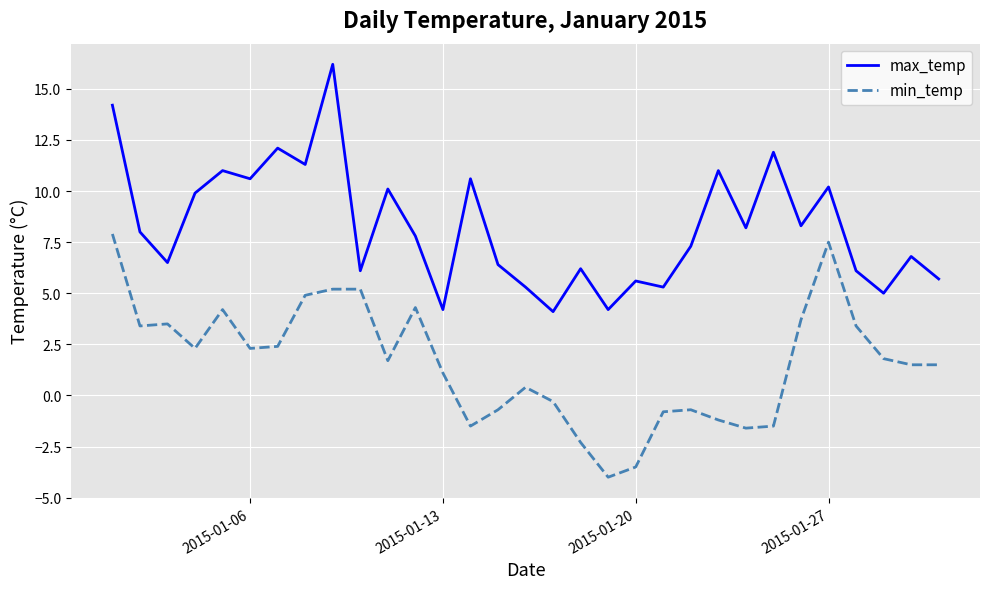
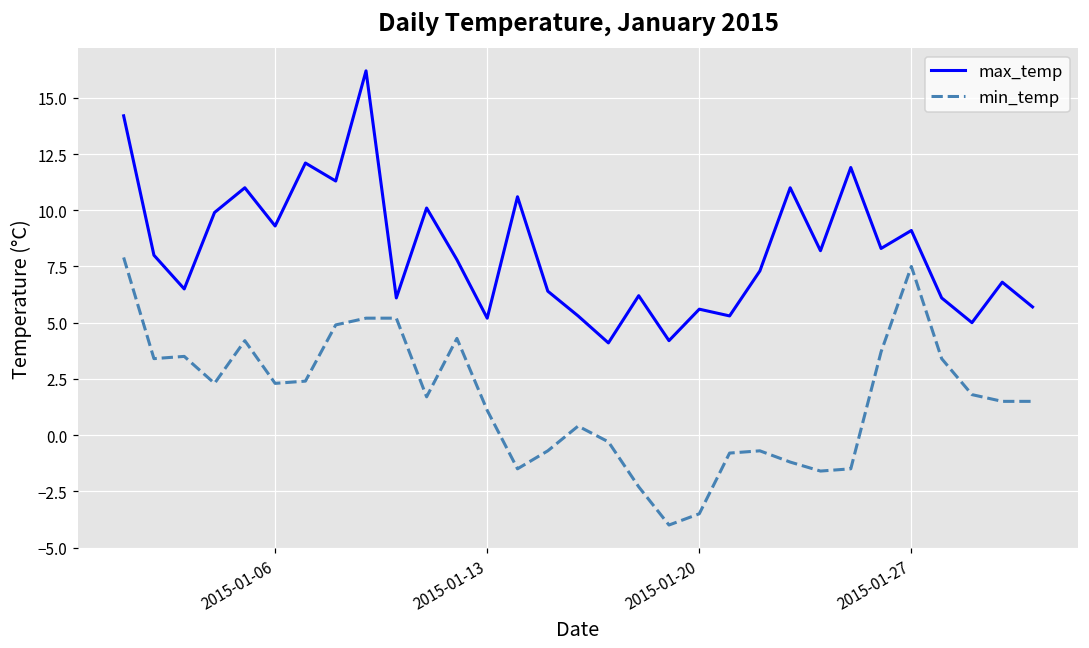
  {
    "max_temp": {
-     "2015-01-06": 10.6,
-     "2015-01-13": 4.2,
+     "2015-01-06": 9.3,
+     "2015-01-13": 5.2,
      "2015-01-20": 5.6,
-     "2015-01-27": 10.2
+     "2015-01-27": 9.1
    },
    "min_temp": {
      "2015-01-06": 2.3,
      "2015-01-13": 1.1,
      "2015-01-20": -3.5,
      "2015-01-27": 7.5
    }
  }
